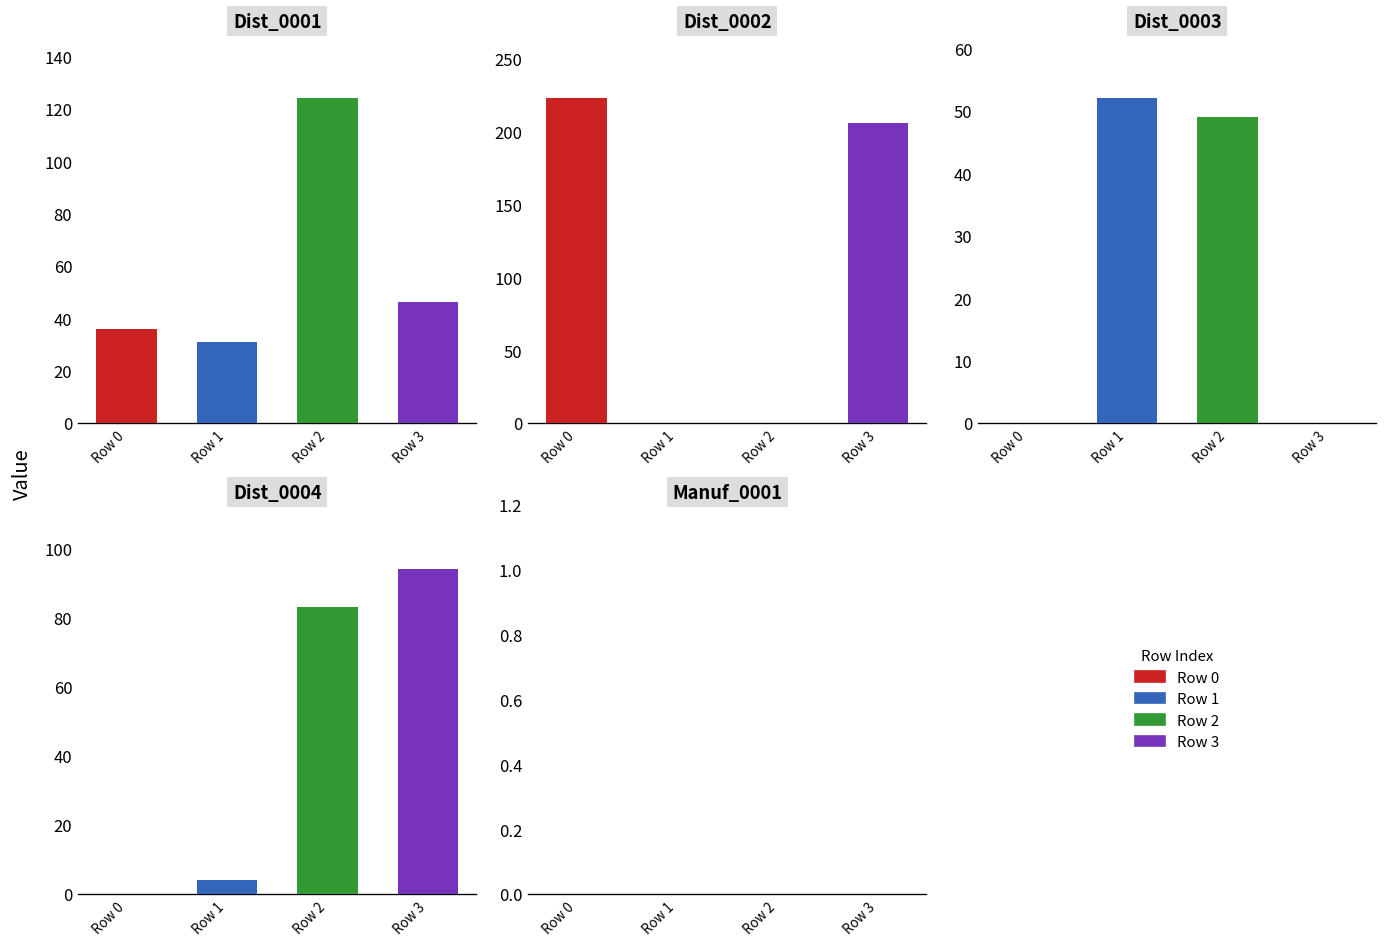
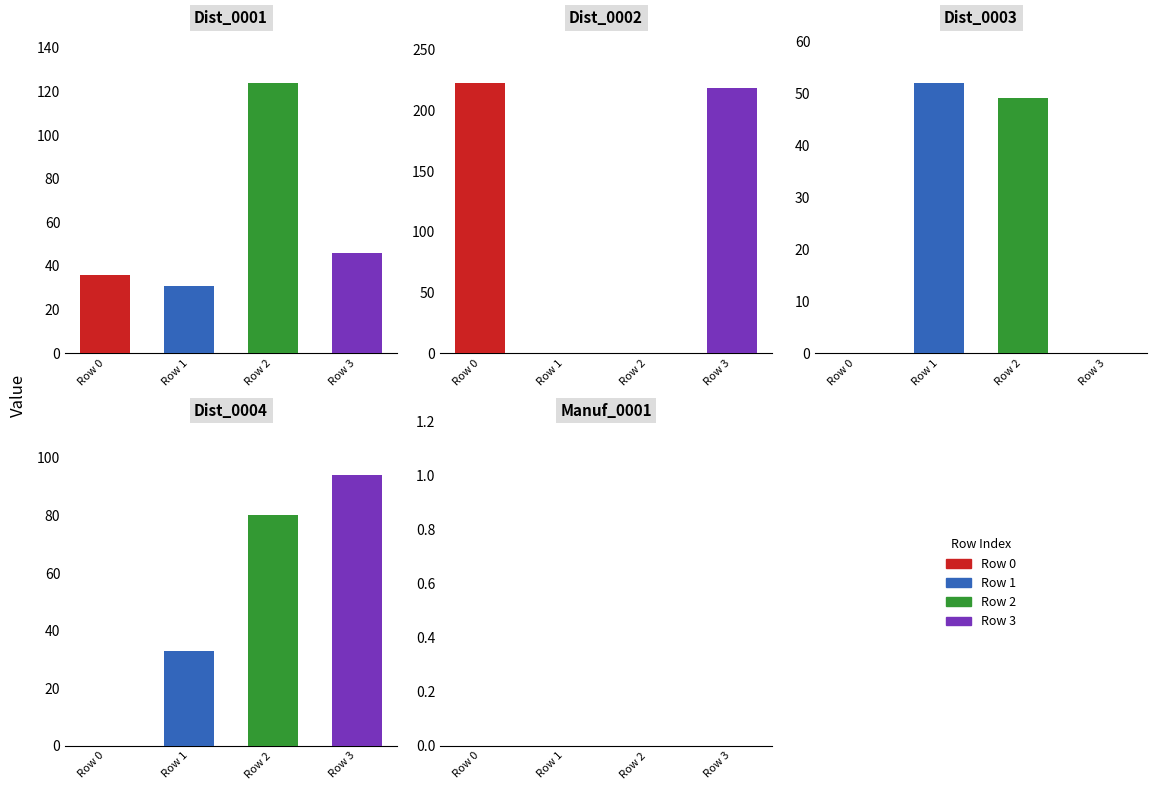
  {
    "Dist_0001": {
      "Row 0": 36,
      "Row 1": 31,
      "Row 2": 124,
      "Row 3": 46
    },
    "Dist_0002": {
      "Row 0": 223,
      "Row 1": 0,
      "Row 2": 0,
-     "Row 3": 206
+     "Row 3": 219
    },
    "Dist_0003": {
      "Row 0": 0,
      "Row 1": 52,
      "Row 2": 49,
      "Row 3": 0
    },
    "Dist_0004": {
      "Row 0": 0,
-     "Row 1": 4,
-     "Row 2": 83,
+     "Row 1": 33,
+     "Row 2": 80,
      "Row 3": 94
    },
    "Manuf_0001": {
      "Row 0": 0.00,
      "Row 1": 0.00,
      "Row 2": 0.00,
      "Row 3": 0.00
    }
  }
